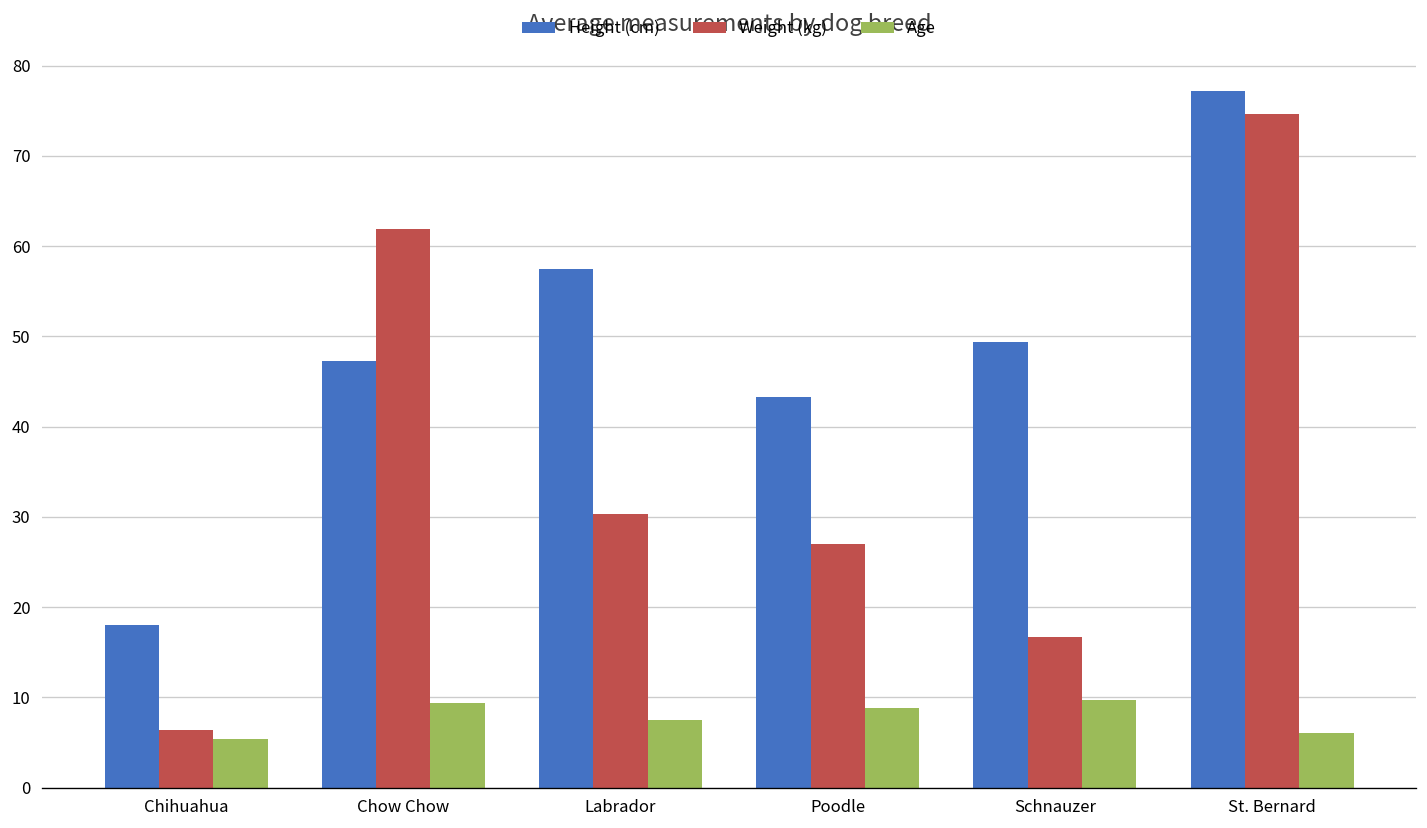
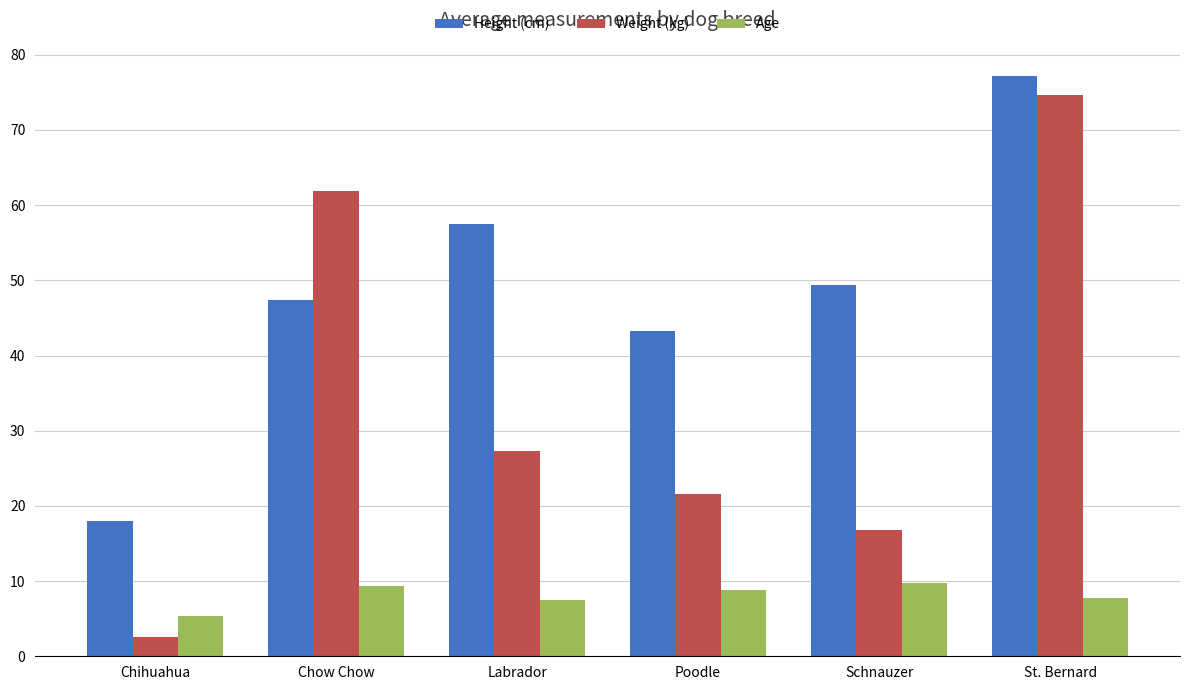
  {
    "Height (cm)": {
      "Chihuahua": 18,
      "Chow Chow": 47,
      "Labrador": 57,
      "Poodle": 43,
      "Schnauzer": 49,
      "St. Bernard": 77
    },
    "Weight (kg)": {
-     "Chihuahua": 6,
+     "Chihuahua": 3,
      "Chow Chow": 62,
-     "Labrador": 30,
-     "Poodle": 27,
+     "Labrador": 27,
+     "Poodle": 22,
      "Schnauzer": 17,
      "St. Bernard": 75
    },
    "Age": {
      "Chihuahua": 5,
      "Chow Chow": 9,
      "Labrador": 8,
      "Poodle": 9,
      "Schnauzer": 10,
-     "St. Bernard": 6
+     "St. Bernard": 8
    }
  }
